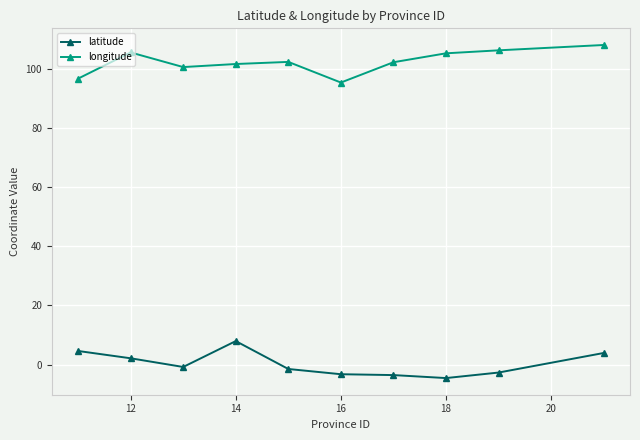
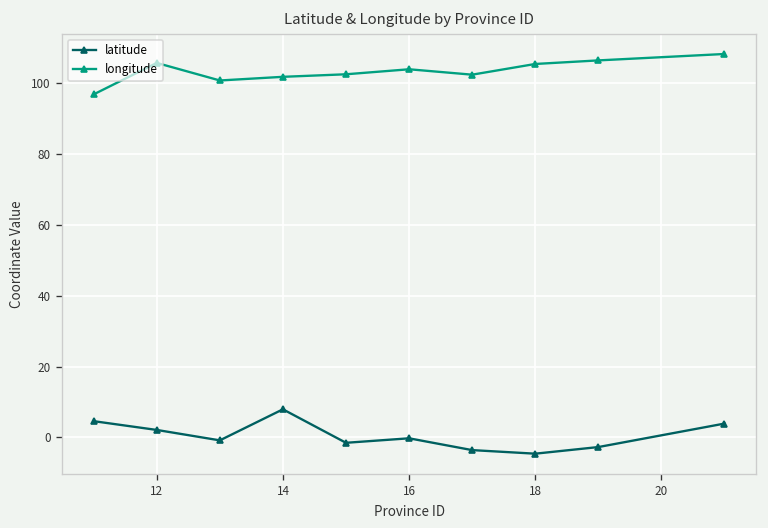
  {
    "latitude": {
      "12": 2,
      "14": 8,
-     "16": -3,
+     "16": 0,
      "18": -5
    },
    "longitude": {
      "14": 102,
-     "16": 95,
+     "16": 104,
      "18": 105
    }
  }
